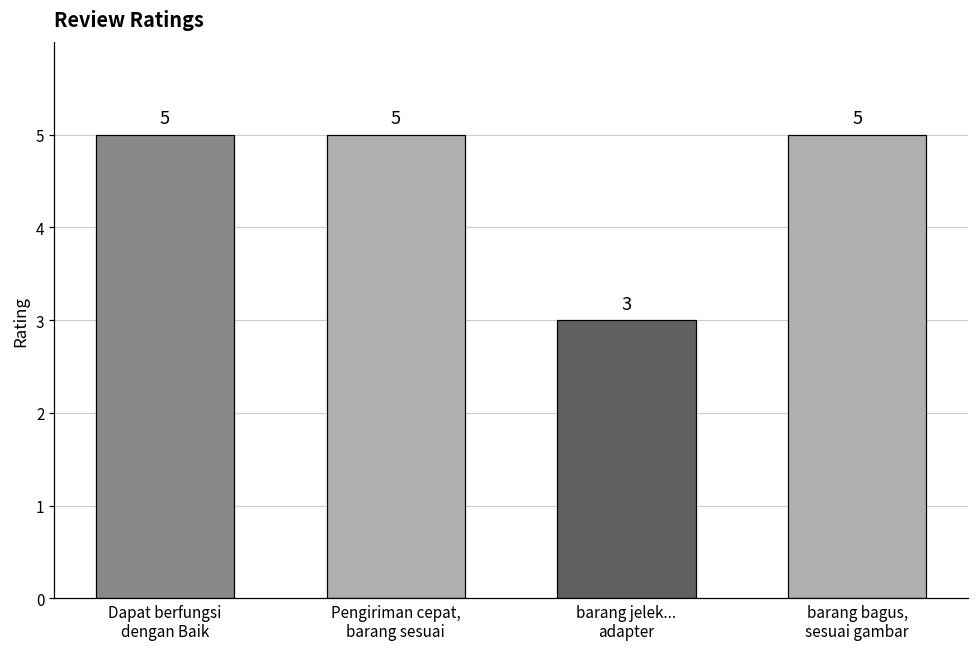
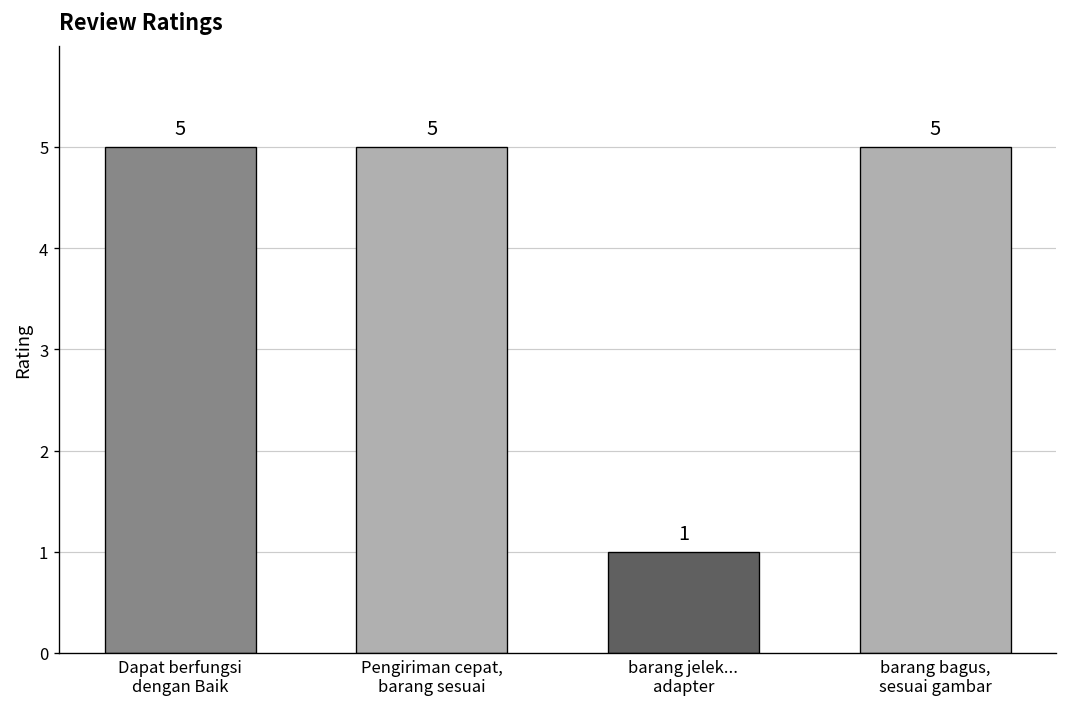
  {
    "Dapat berfungsi dengan Baik": 5,
    "Pengiriman cepat, barang sesuai": 5,
-   "barang jelek... adapter": 3,
+   "barang jelek... adapter": 1,
    "barang bagus, sesuai gambar": 5
  }
